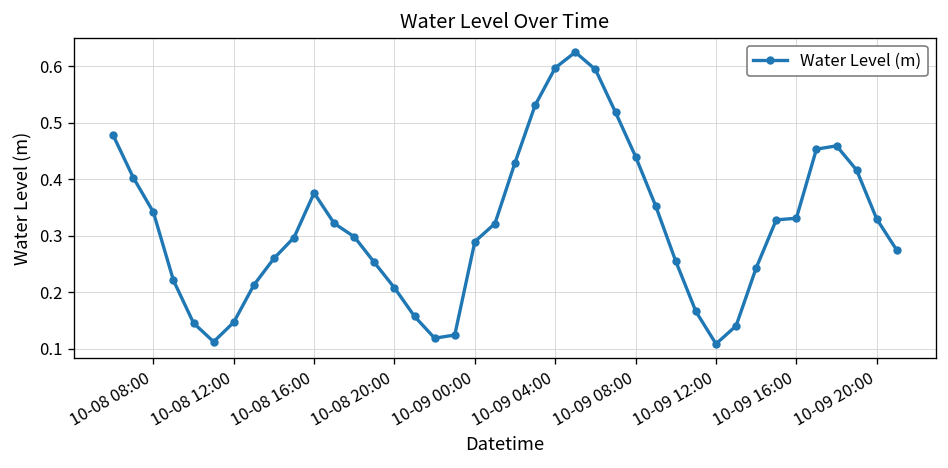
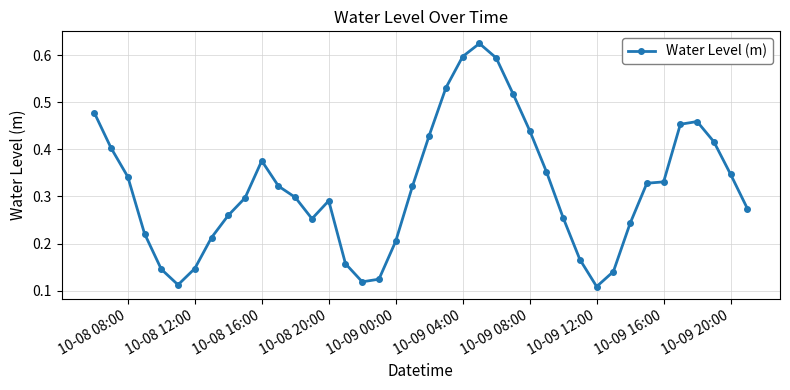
  {
    "10-08 08:00": 0.34,
    "10-08 12:00": 0.15,
    "10-08 16:00": 0.38,
-   "10-08 20:00": 0.21,
-   "10-09 00:00": 0.29,
+   "10-08 20:00": 0.29,
+   "10-09 00:00": 0.20,
    "10-09 04:00": 0.60,
    "10-09 08:00": 0.44,
    "10-09 12:00": 0.11,
    "10-09 16:00": 0.33,
-   "10-09 20:00": 0.33
+   "10-09 20:00": 0.35
  }
